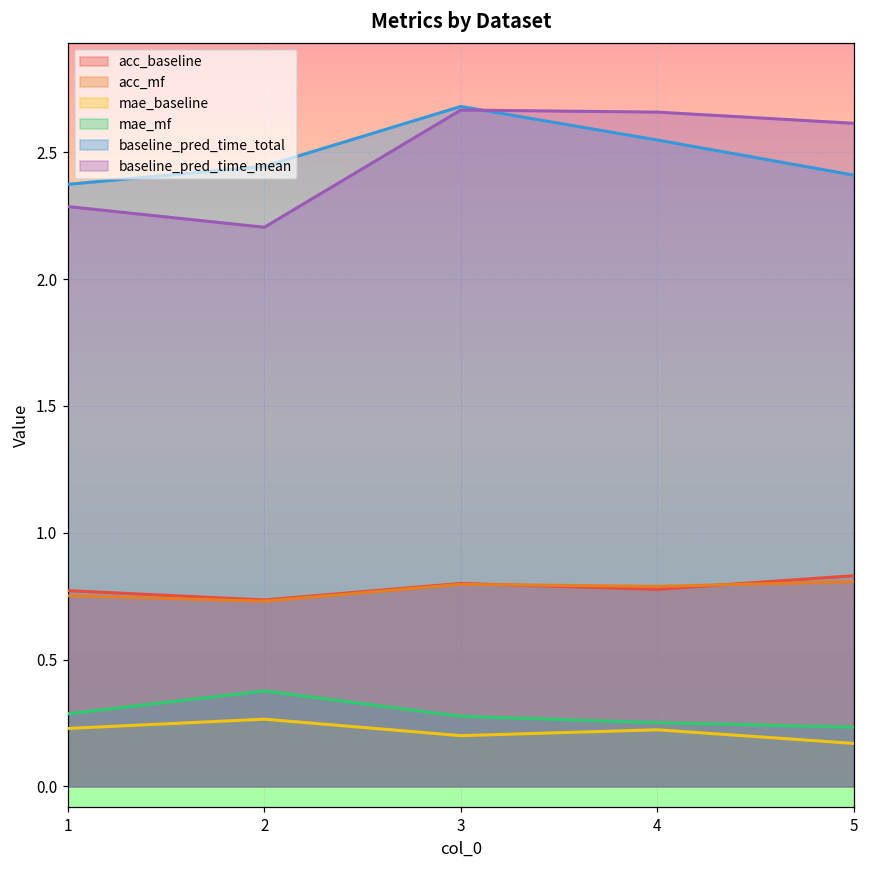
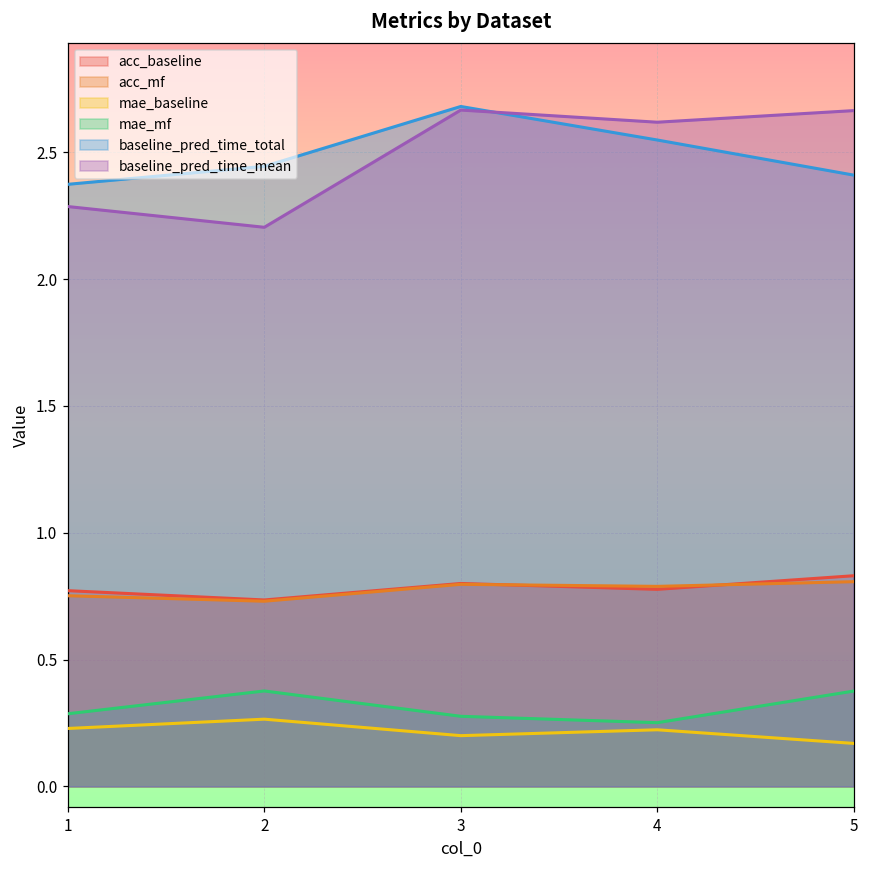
  {
    "mae_mf": {
      "1": 0.29,
      "2": 0.38,
      "3": 0.28,
      "4": 0.25,
-     "5": 0.23
+     "5": 0.38
    },
    "baseline_pred_time_total": {
      "1": 2.37,
      "3": 2.68,
      "4": 2.55,
      "5": 2.41
    },
    "baseline_pred_time_mean": {
      "1": 2.29,
      "2": 2.20,
      "3": 2.67,
-     "4": 2.66,
-     "5": 2.61
+     "4": 2.62,
+     "5": 2.66
    }
  }
